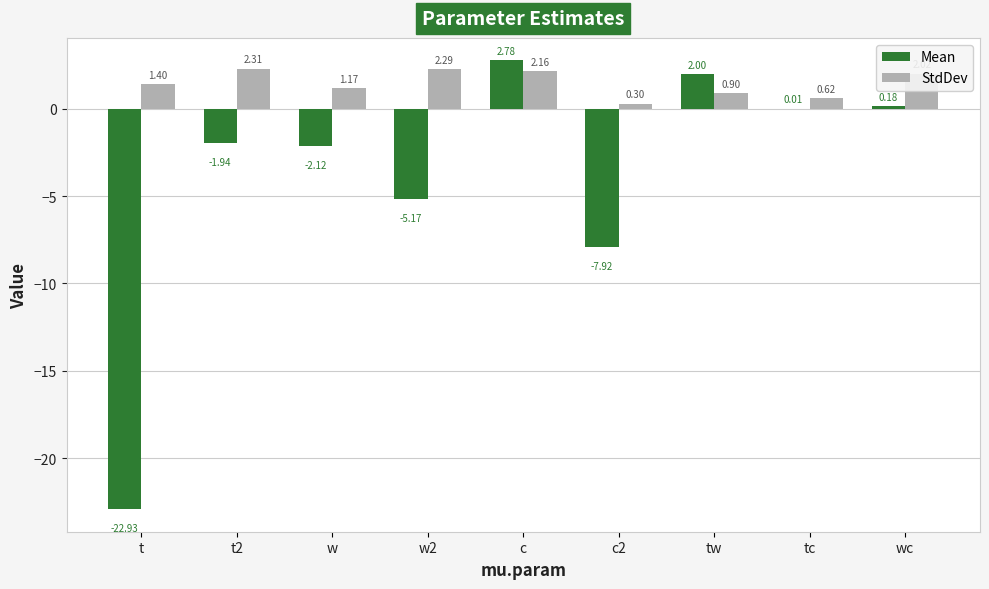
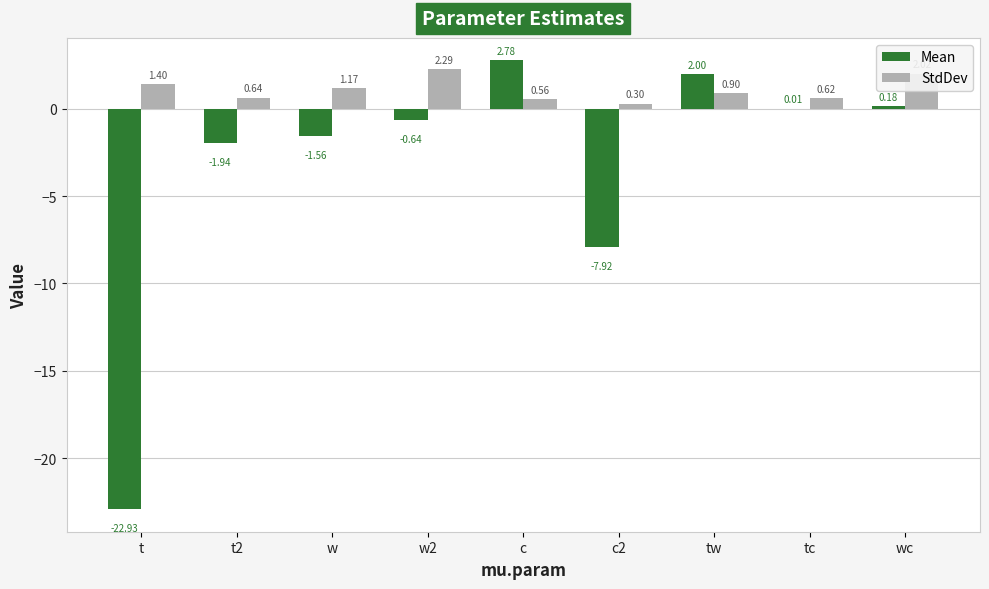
  {
    "Mean": {
      "t": -22.93,
      "t2": -1.94,
-     "w": -2.12,
-     "w2": -5.17,
+     "w": -1.56,
+     "w2": -0.64,
      "c": 2.78,
      "c2": -7.92,
      "tw": 2.00,
      "tc": 0.01,
      "wc": 0.18
    },
    "StdDev": {
      "t": 1.40,
-     "t2": 2.31,
+     "t2": 0.64,
      "w": 1.17,
      "w2": 2.29,
-     "c": 2.16,
+     "c": 0.56,
      "c2": 0.30,
      "tw": 0.90,
      "tc": 0.62
    }
  }
